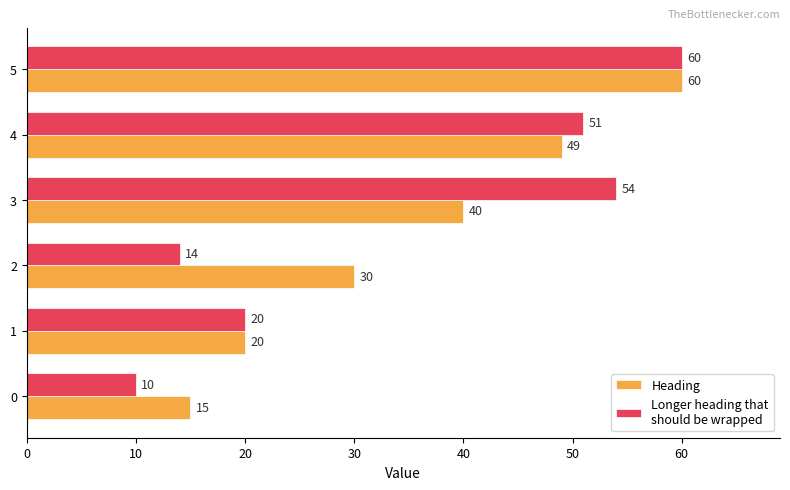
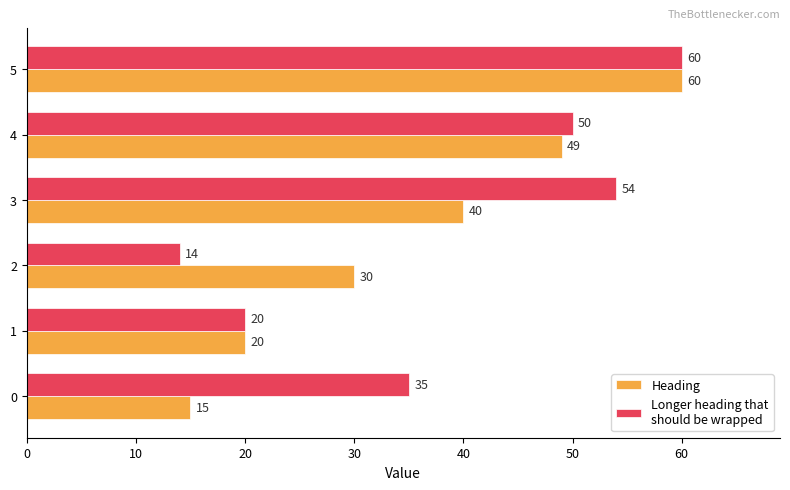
  {
    "Heading": {
      "5": 60,
      "4": 49,
      "3": 40,
      "2": 30,
      "1": 20,
      "0": 15
    },
    "Longer heading that should be wrapped": {
      "5": 60,
-     "4": 51,
+     "4": 50,
      "3": 54,
      "2": 14,
      "1": 20,
-     "0": 10
+     "0": 35
    }
  }
